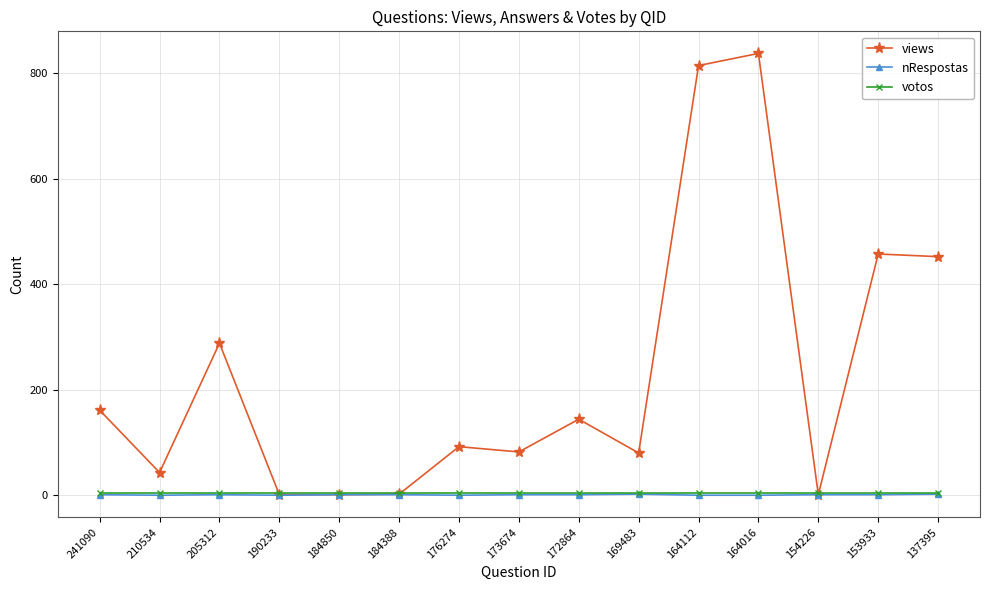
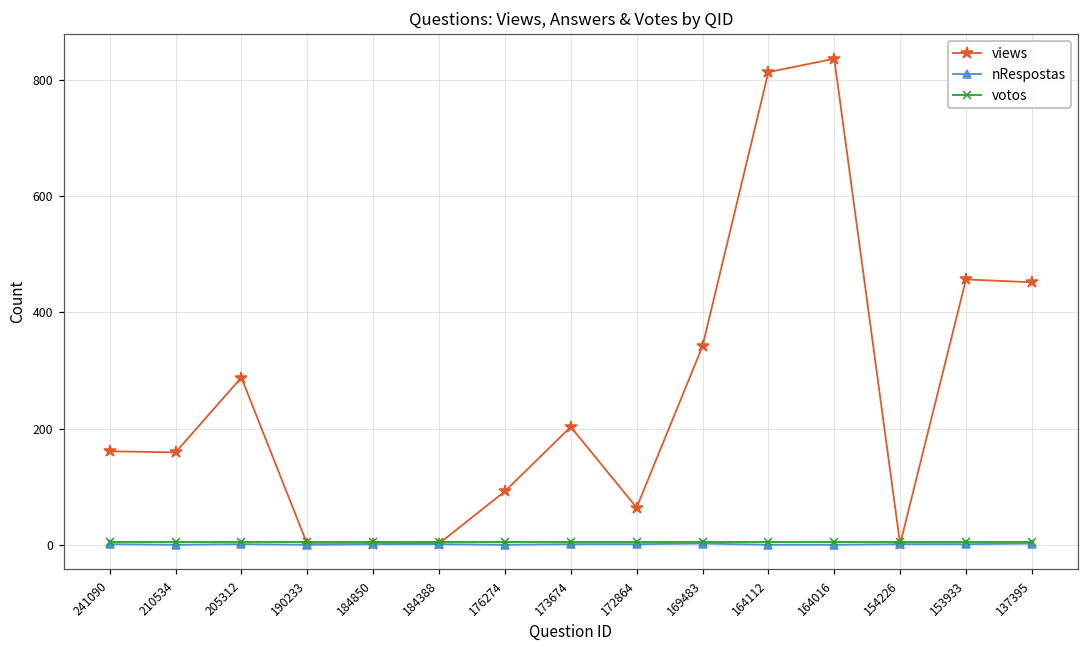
  {
    "views": {
      "241090": 160,
-     "210534": 40,
+     "210534": 160,
      "205312": 290,
      "176274": 90,
-     "173674": 80,
-     "172864": 140,
-     "169483": 80,
+     "173674": 200,
+     "172864": 60,
+     "169483": 340,
      "164112": 810,
      "164016": 840,
      "153933": 460,
      "137395": 450
    },
    "nRespostas": {
      "210534": 0,
      "176274": 0,
      "164112": 0,
      "164016": 0
    },
    "votos": {
      "210534": 10,
      "176274": 10,
      "164112": 10,
      "164016": 10
    }
  }
